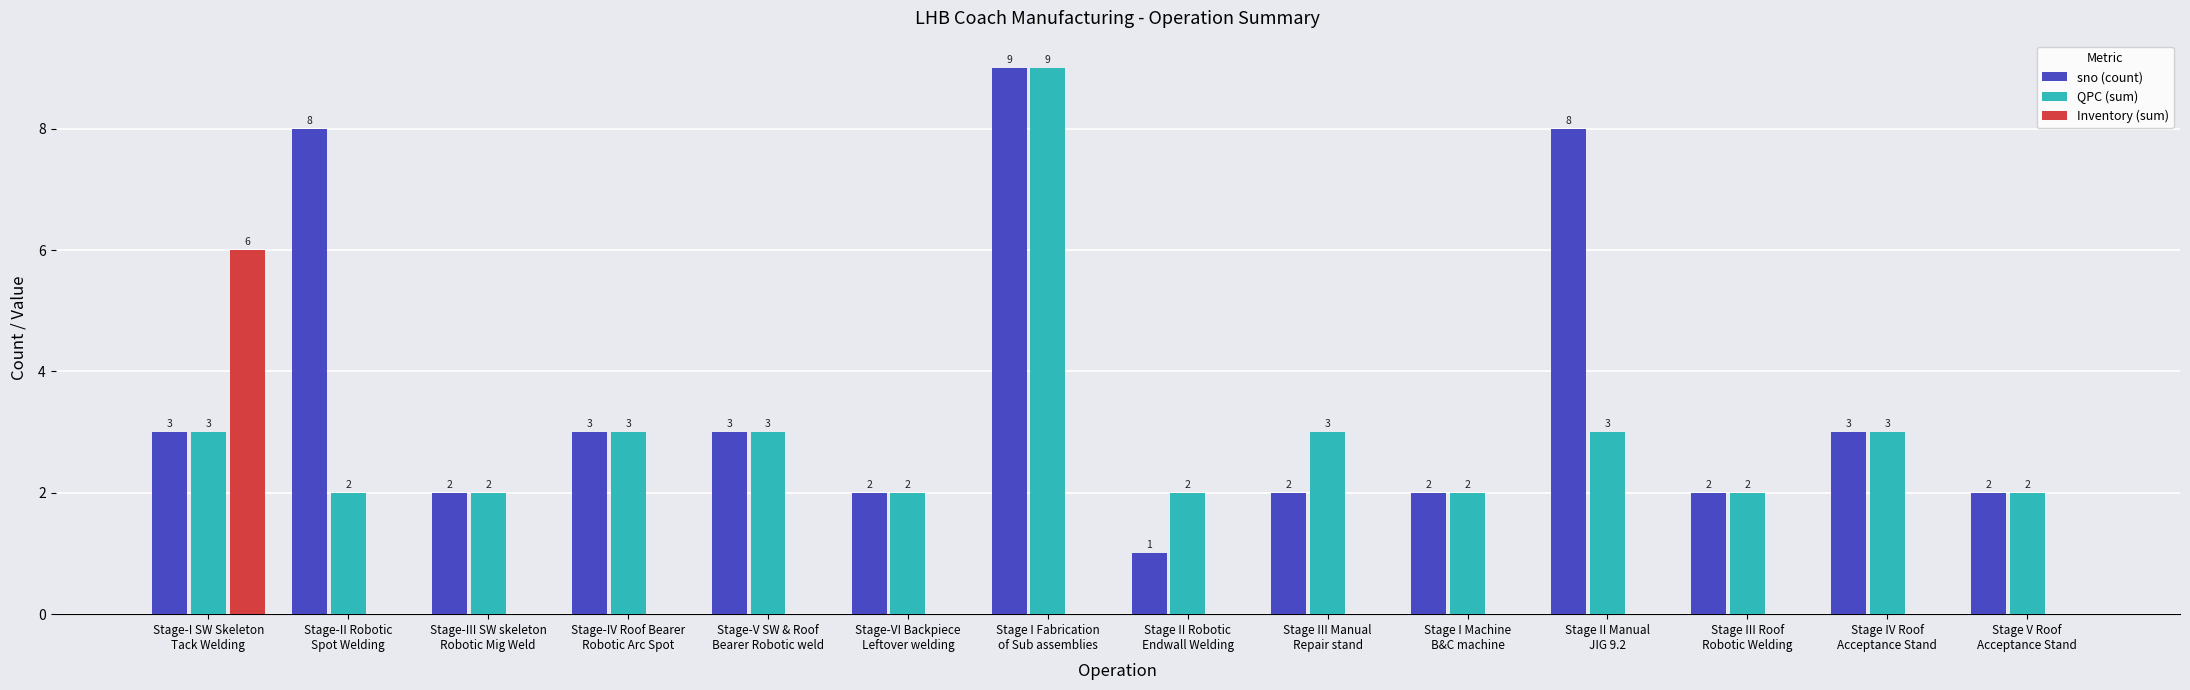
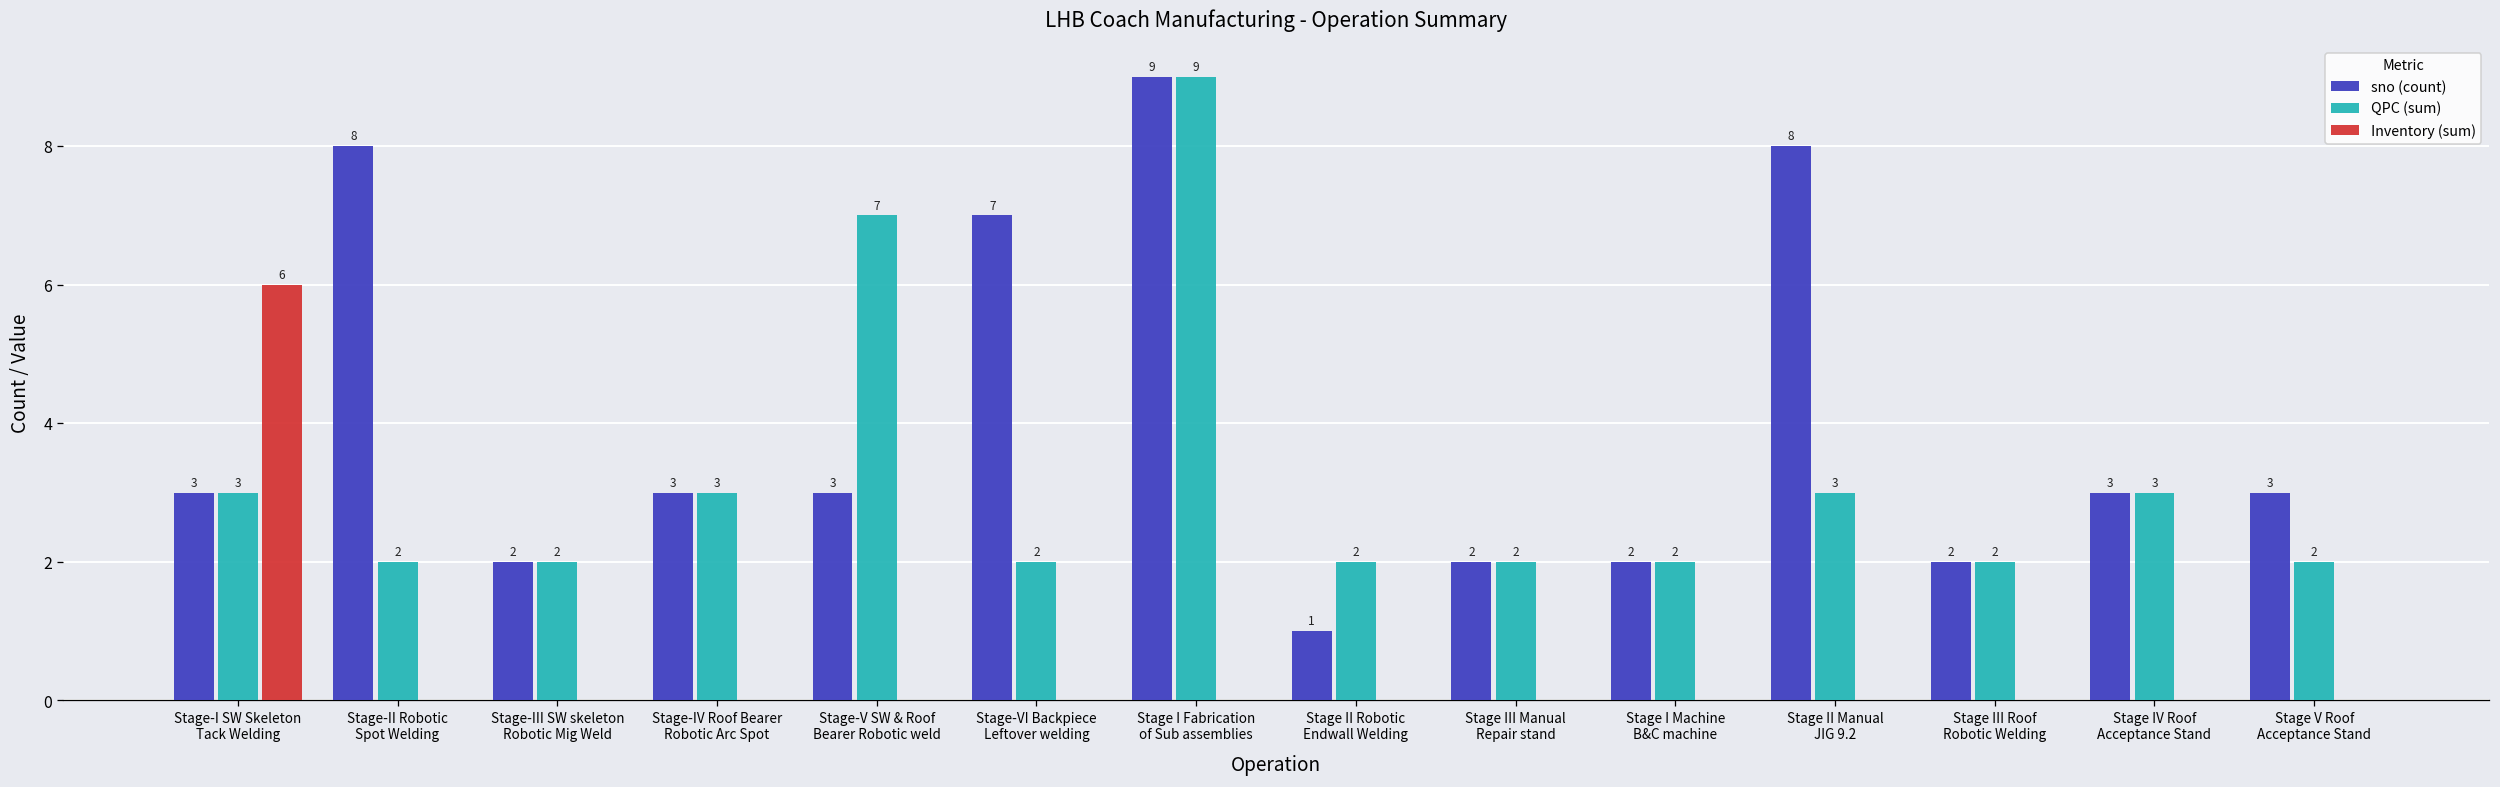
  {
    "sno (count)": {
      "Stage-I SW Skeleton Tack Welding": 3,
      "Stage-II Robotic Spot Welding": 8,
      "Stage-III SW skeleton Robotic Mig Weld": 2,
      "Stage-IV Roof Bearer Robotic Arc Spot": 3,
      "Stage-V SW & Roof Bearer Robotic weld": 3,
-     "Stage-VI Backpiece Leftover welding": 2,
+     "Stage-VI Backpiece Leftover welding": 7,
      "Stage I Fabrication of Sub assemblies": 9,
      "Stage II Robotic Endwall Welding": 1,
      "Stage III Manual Repair stand": 2,
      "Stage I Machine B&C machine": 2,
      "Stage II Manual JIG 9.2": 8,
      "Stage III Roof Robotic Welding": 2,
      "Stage IV Roof Acceptance Stand": 3,
-     "Stage V Roof Acceptance Stand": 2
+     "Stage V Roof Acceptance Stand": 3
    },
    "QPC (sum)": {
      "Stage-I SW Skeleton Tack Welding": 3,
      "Stage-II Robotic Spot Welding": 2,
      "Stage-III SW skeleton Robotic Mig Weld": 2,
      "Stage-IV Roof Bearer Robotic Arc Spot": 3,
-     "Stage-V SW & Roof Bearer Robotic weld": 3,
+     "Stage-V SW & Roof Bearer Robotic weld": 7,
      "Stage-VI Backpiece Leftover welding": 2,
      "Stage I Fabrication of Sub assemblies": 9,
      "Stage II Robotic Endwall Welding": 2,
-     "Stage III Manual Repair stand": 3,
+     "Stage III Manual Repair stand": 2,
      "Stage I Machine B&C machine": 2,
      "Stage II Manual JIG 9.2": 3,
      "Stage III Roof Robotic Welding": 2,
      "Stage IV Roof Acceptance Stand": 3,
      "Stage V Roof Acceptance Stand": 2
    },
    "Inventory (sum)": {
      "Stage-I SW Skeleton Tack Welding": 6
    }
  }
